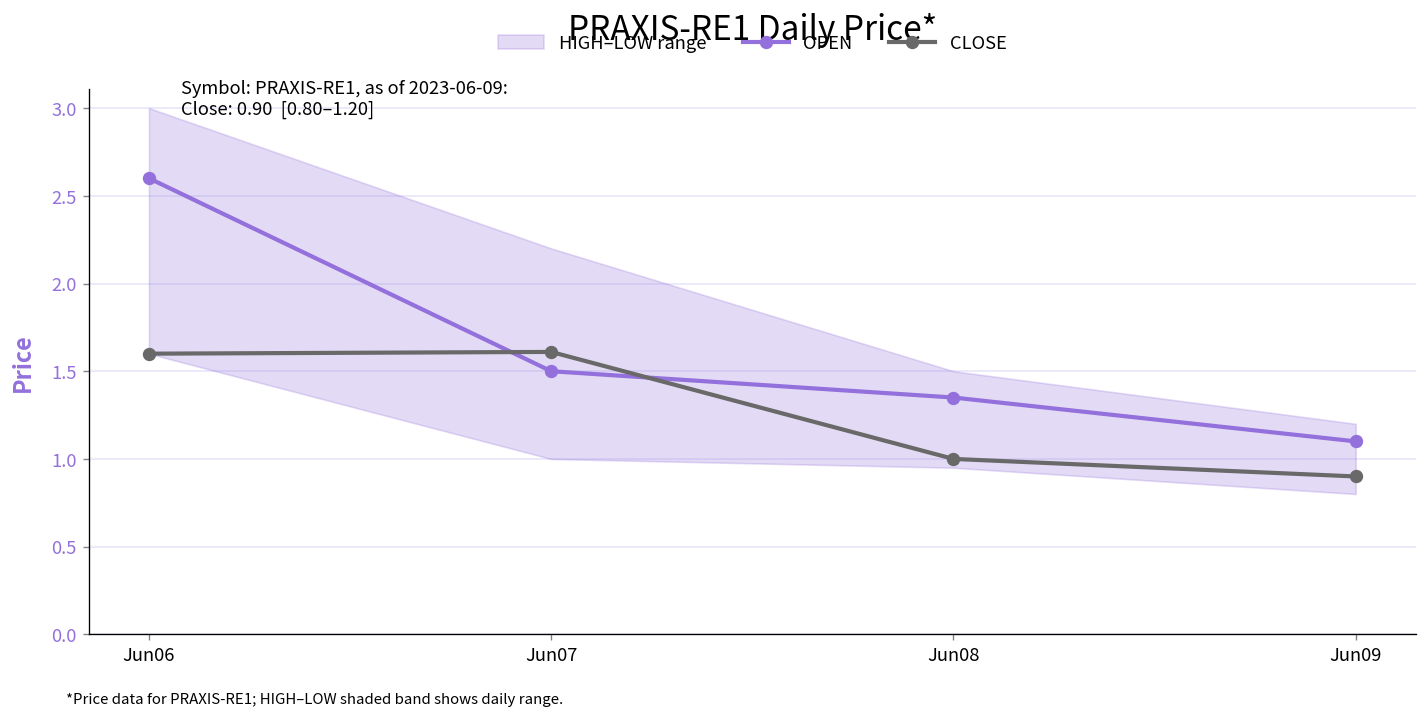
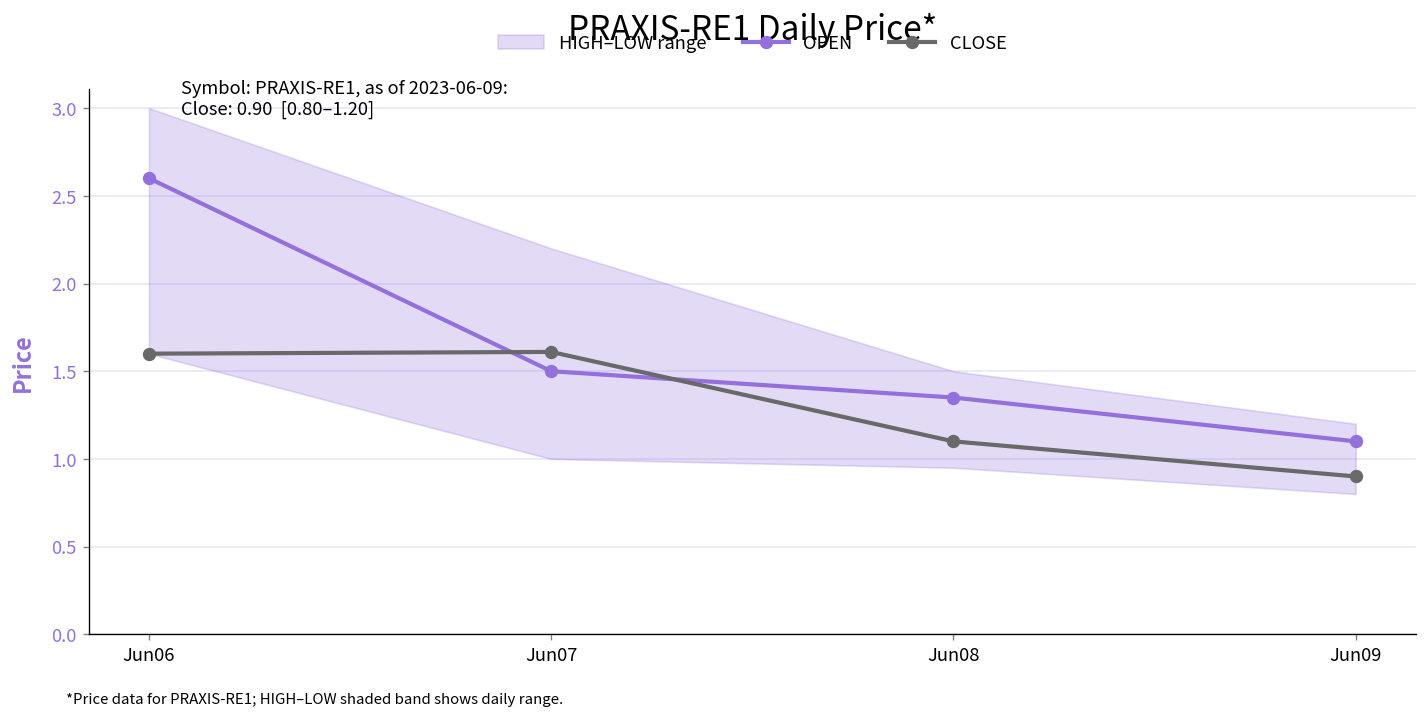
  {
    "CLOSE": {
      "Jun06": 1.6,
      "Jun07": 1.6,
-     "Jun08": 1.0,
+     "Jun08": 1.1,
      "Jun09": 0.9
    }
  }
